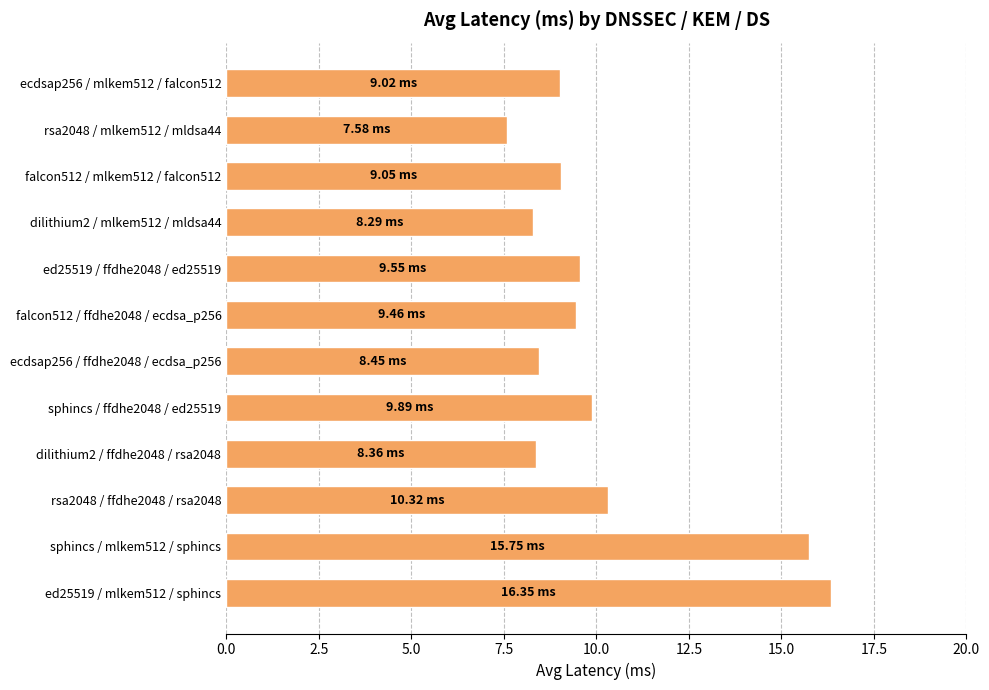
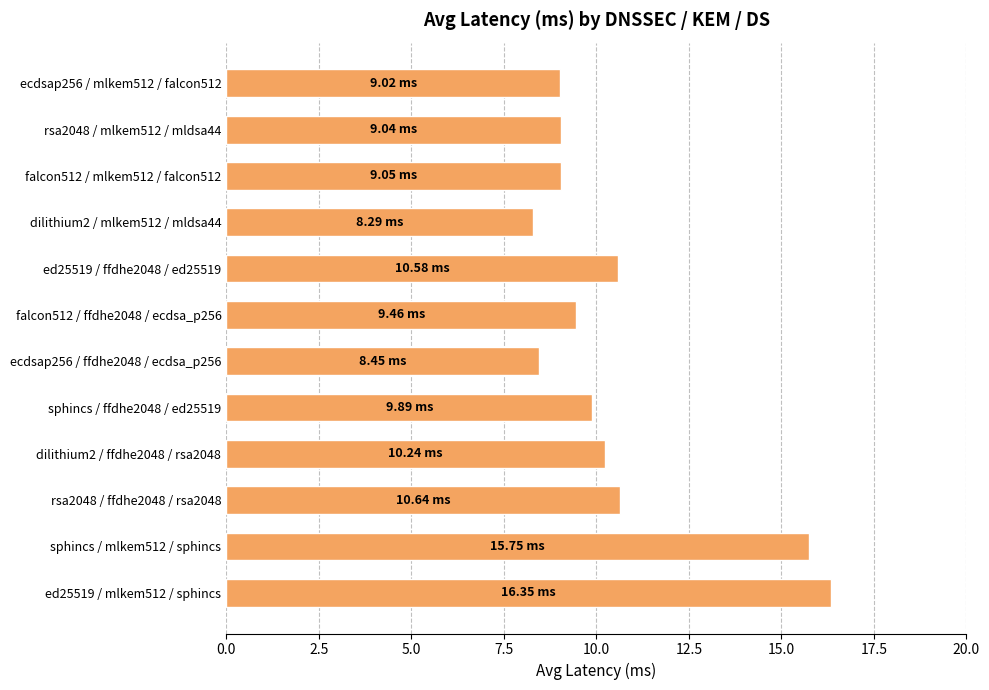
  {
    "ecdsap256 / mlkem512 / falcon512": 9.02,
-   "rsa2048 / mlkem512 / mldsa44": 7.58,
+   "rsa2048 / mlkem512 / mldsa44": 9.04,
    "falcon512 / mlkem512 / falcon512": 9.05,
    "dilithium2 / mlkem512 / mldsa44": 8.29,
-   "ed25519 / ffdhe2048 / ed25519": 9.55,
+   "ed25519 / ffdhe2048 / ed25519": 10.58,
    "falcon512 / ffdhe2048 / ecdsa_p256": 9.46,
    "ecdsap256 / ffdhe2048 / ecdsa_p256": 8.45,
    "sphincs / ffdhe2048 / ed25519": 9.89,
-   "dilithium2 / ffdhe2048 / rsa2048": 8.36,
-   "rsa2048 / ffdhe2048 / rsa2048": 10.32,
+   "dilithium2 / ffdhe2048 / rsa2048": 10.24,
+   "rsa2048 / ffdhe2048 / rsa2048": 10.64,
    "sphincs / mlkem512 / sphincs": 15.75,
    "ed25519 / mlkem512 / sphincs": 16.35
  }
